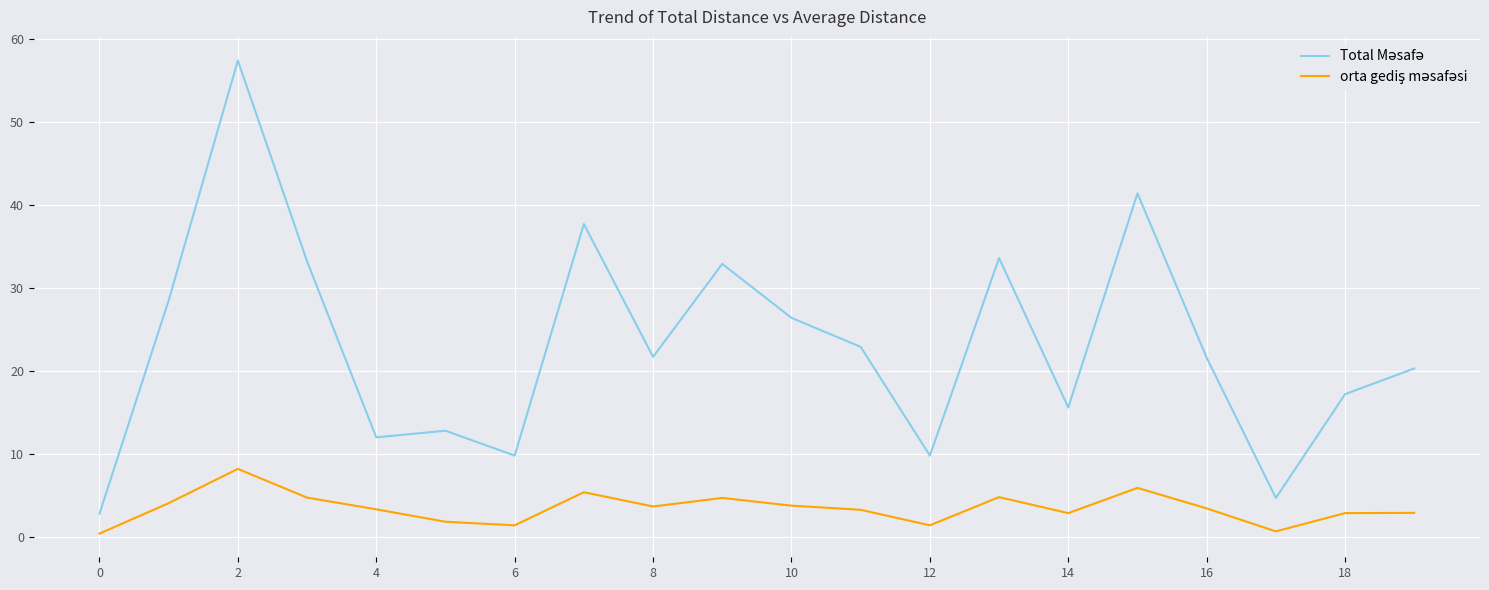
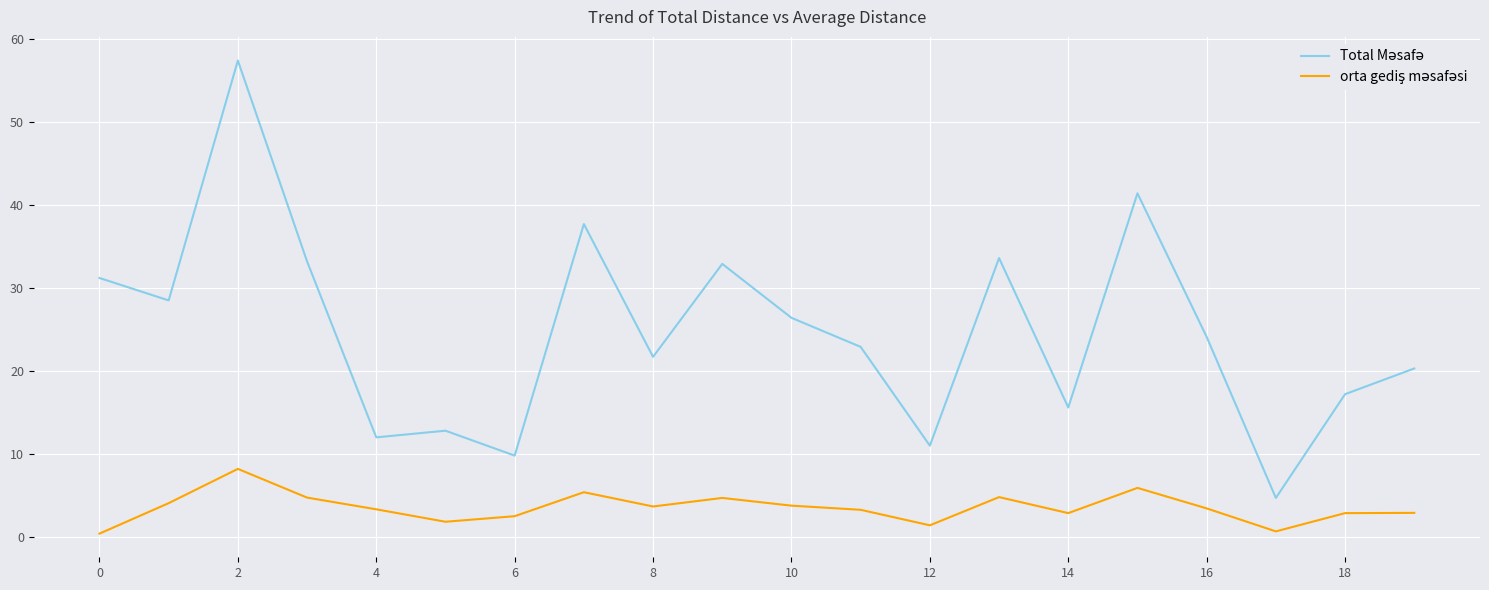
  {
    "Total Məsafə": {
-     "0": 3,
+     "0": 31,
      "2": 57,
      "4": 12,
      "6": 10,
      "8": 22,
      "10": 26,
-     "12": 10,
+     "12": 11,
      "14": 16,
-     "16": 22,
+     "16": 24,
      "18": 17
    },
    "orta gediş məsafəsi": {
      "0": 0,
      "2": 8,
      "4": 3,
-     "6": 1,
+     "6": 3,
      "8": 4,
      "10": 4,
      "12": 1,
      "14": 3,
      "16": 3,
      "18": 3
    }
  }
